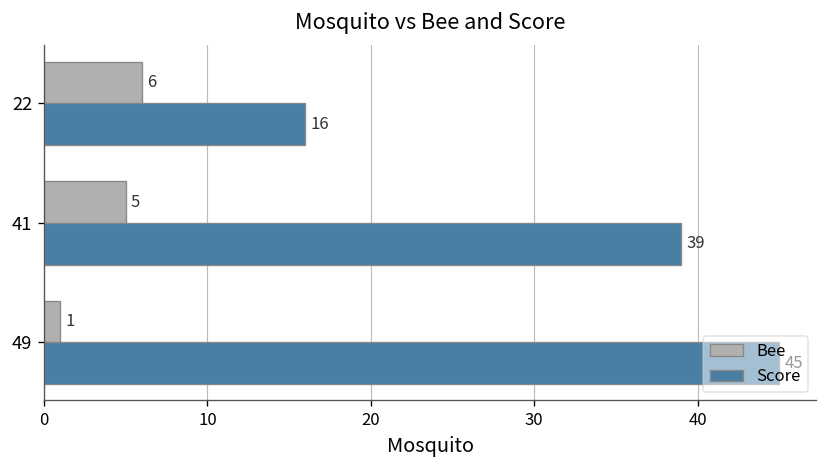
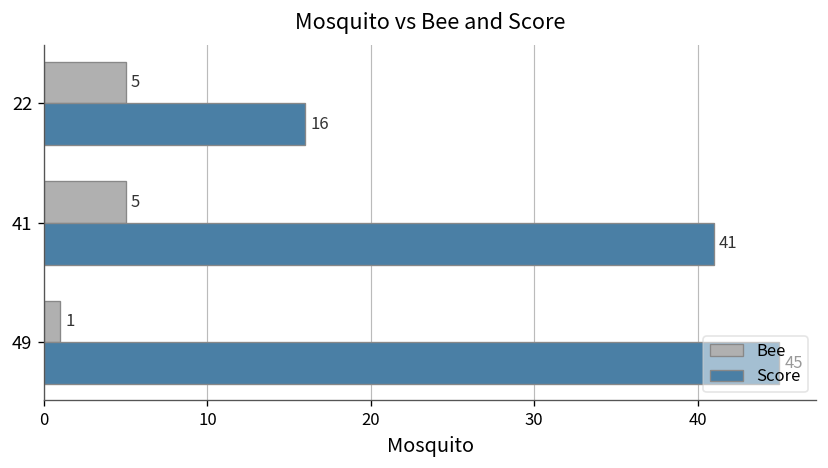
  {
    "Bee": {
-     "22": 6,
+     "22": 5,
      "41": 5,
      "49": 1
    },
    "Score": {
      "22": 16,
-     "41": 39
+     "41": 41
    }
  }
